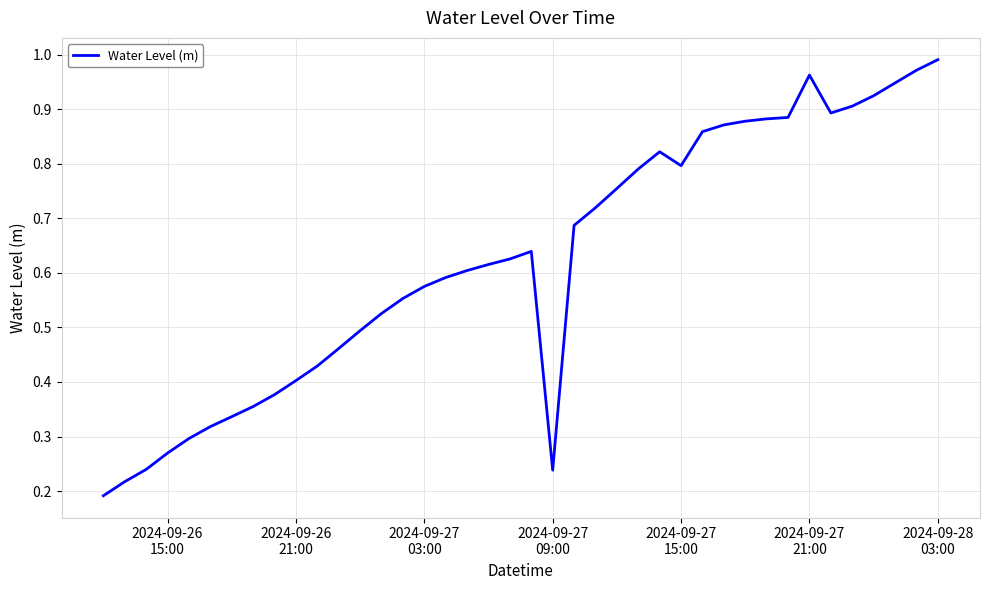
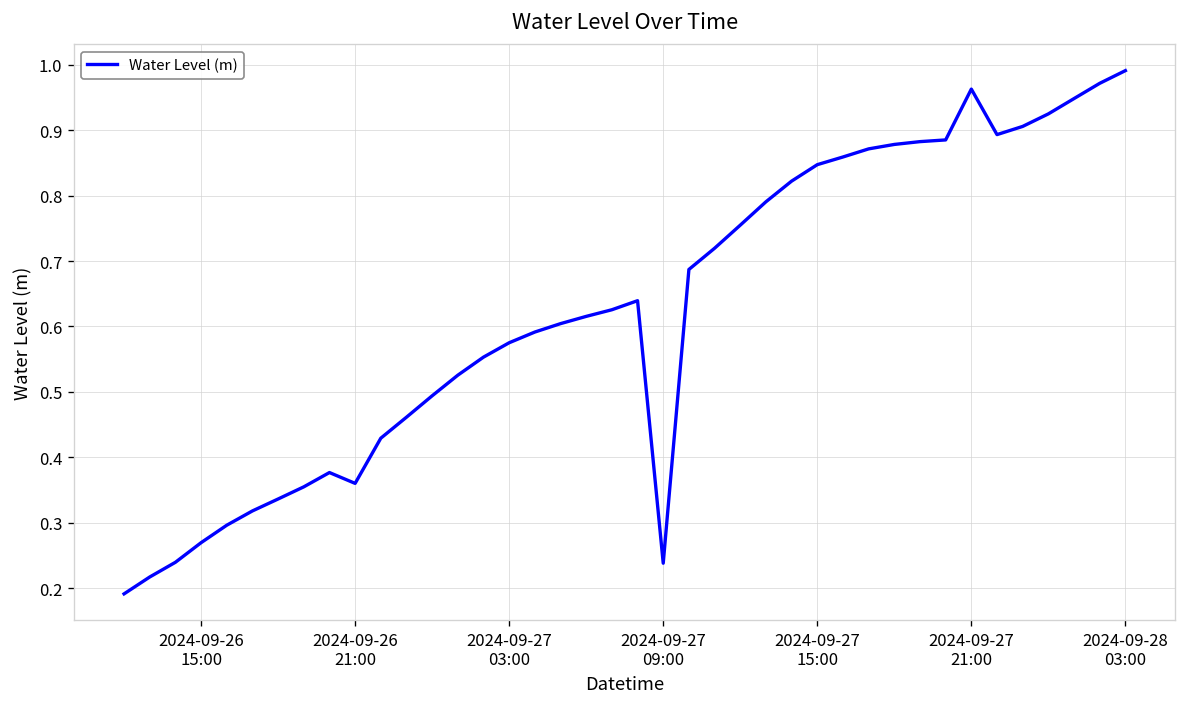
  {
    "2024-09-26 15:00": 0.27,
-   "2024-09-26 21:00": 0.40,
+   "2024-09-26 21:00": 0.36,
    "2024-09-27 03:00": 0.58,
    "2024-09-27 09:00": 0.24,
-   "2024-09-27 15:00": 0.80,
+   "2024-09-27 15:00": 0.85,
    "2024-09-27 21:00": 0.96,
    "2024-09-28 03:00": 0.99
  }
